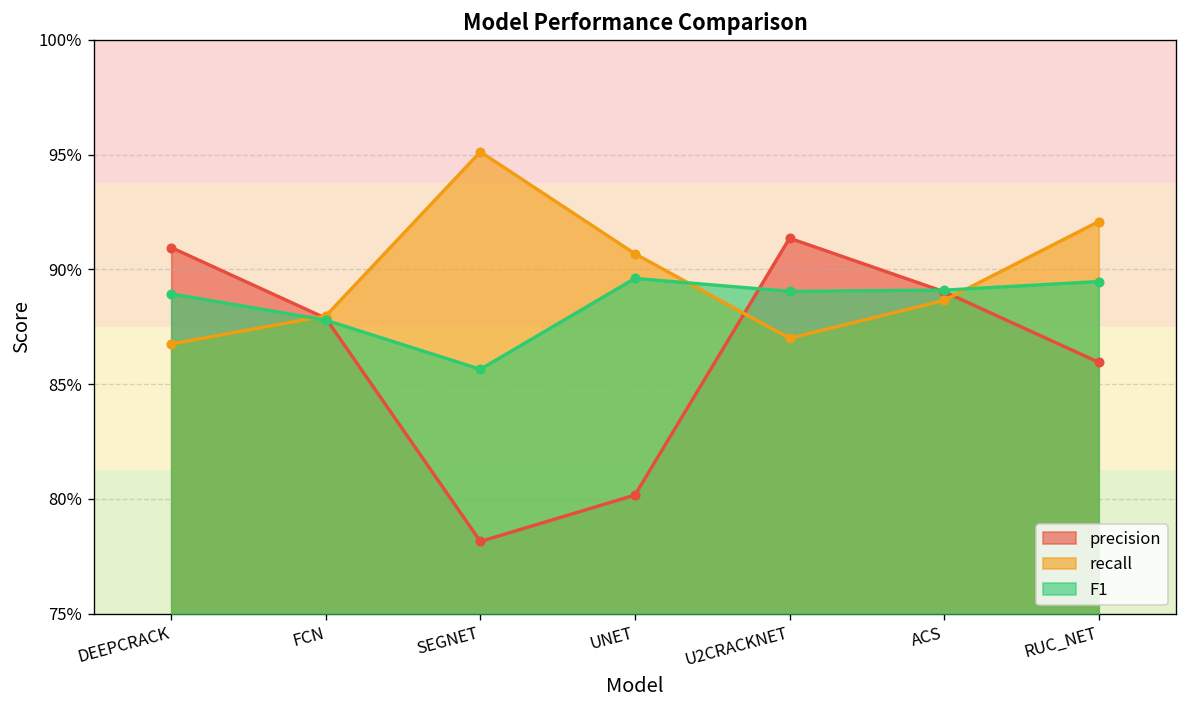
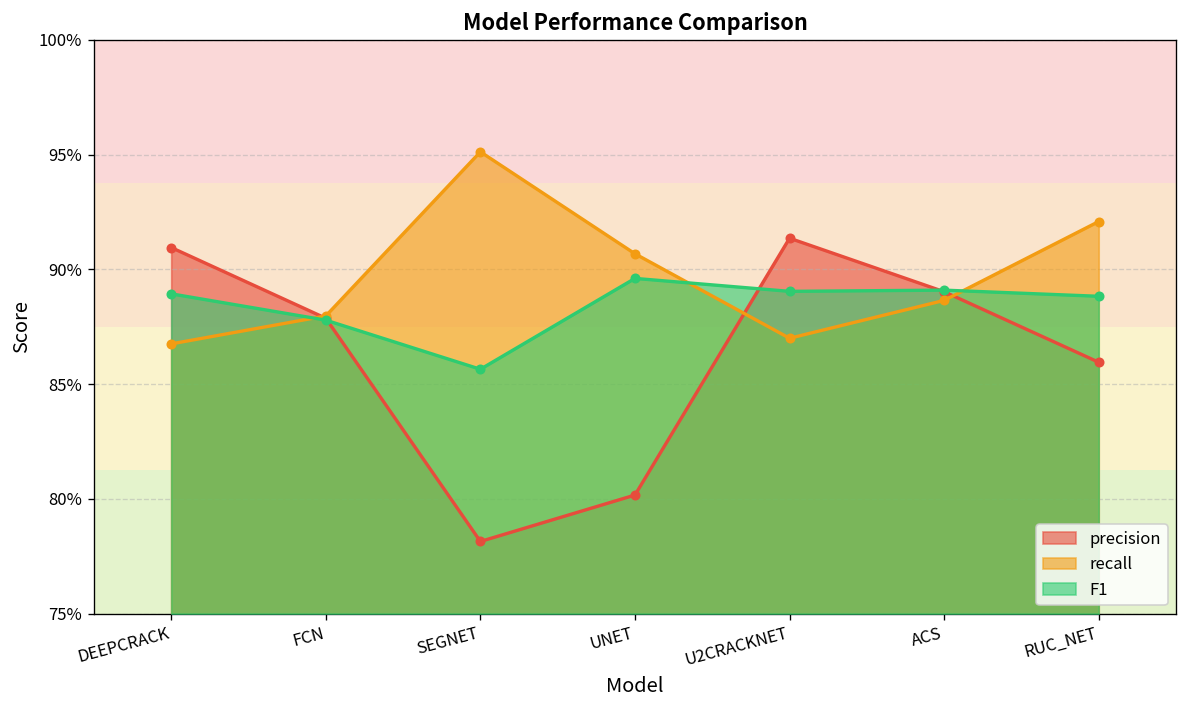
  {
    "precision": {
      "DEEPCRACK": "91.0%",
      "SEGNET": "78.1%",
      "UNET": "80.2%",
      "U2CRACKNET": "91.4%",
      "RUC_NET": "86.0%"
    },
    "recall": {
      "DEEPCRACK": "86.8%",
      "SEGNET": "95.1%",
      "UNET": "90.7%",
      "U2CRACKNET": "87.0%",
      "ACS": "88.7%",
      "RUC_NET": "92.1%"
    },
    "F1": {
      "DEEPCRACK": "88.9%",
      "SEGNET": "85.7%",
      "UNET": "89.6%",
      "U2CRACKNET": "89.0%",
-     "RUC_NET": "89.5%"
+     "RUC_NET": "88.8%"
    }
  }
